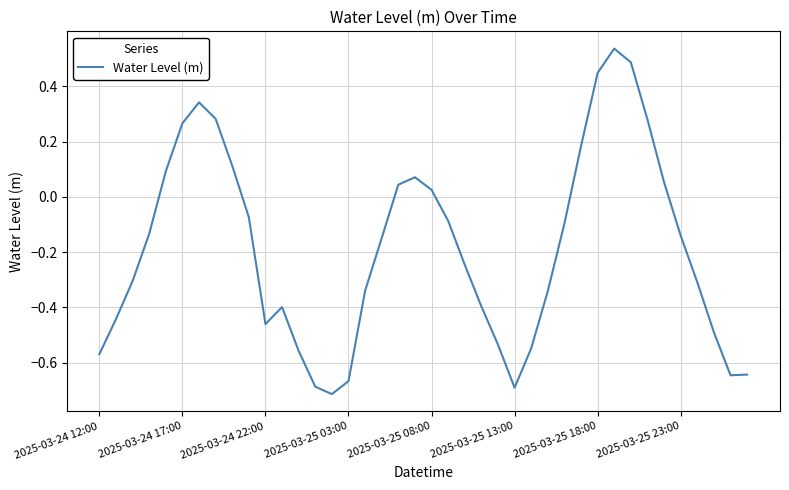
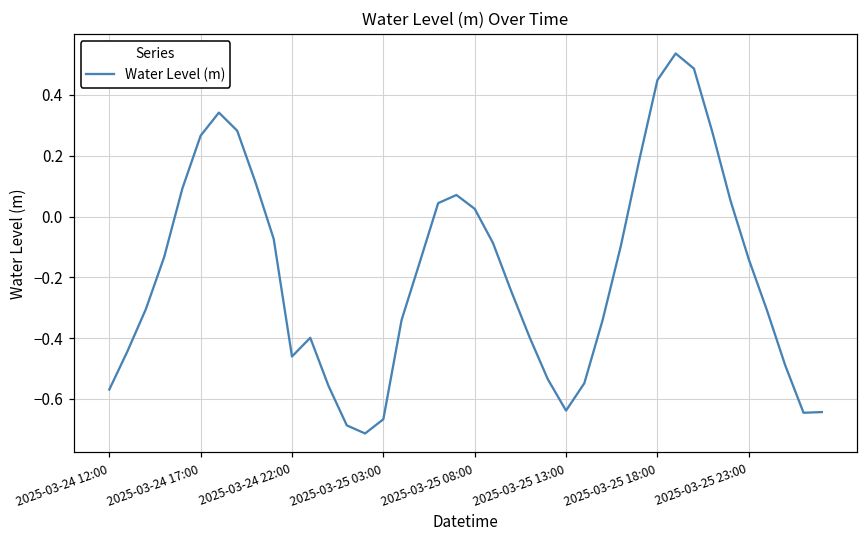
  {
    "2025-03-24 12:00": -0.57,
    "2025-03-24 17:00": 0.27,
    "2025-03-24 22:00": -0.46,
    "2025-03-25 03:00": -0.67,
    "2025-03-25 08:00": 0.03,
-   "2025-03-25 13:00": -0.69,
+   "2025-03-25 13:00": -0.64,
    "2025-03-25 18:00": 0.45,
    "2025-03-25 23:00": -0.14
  }
